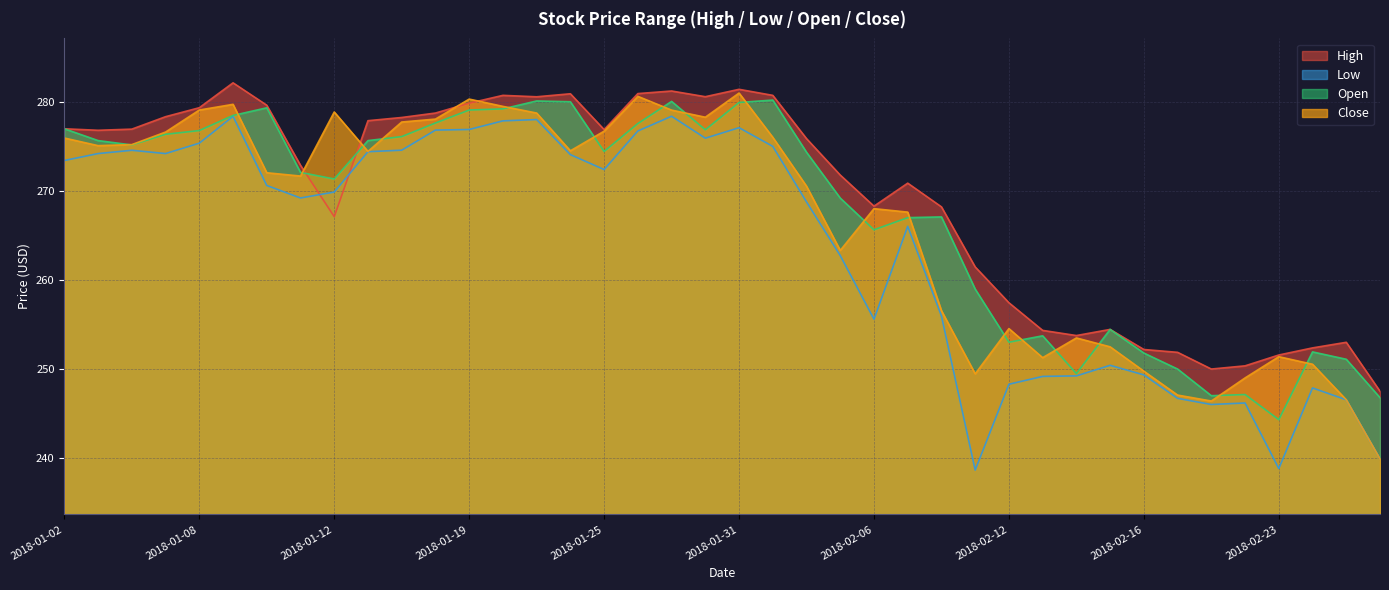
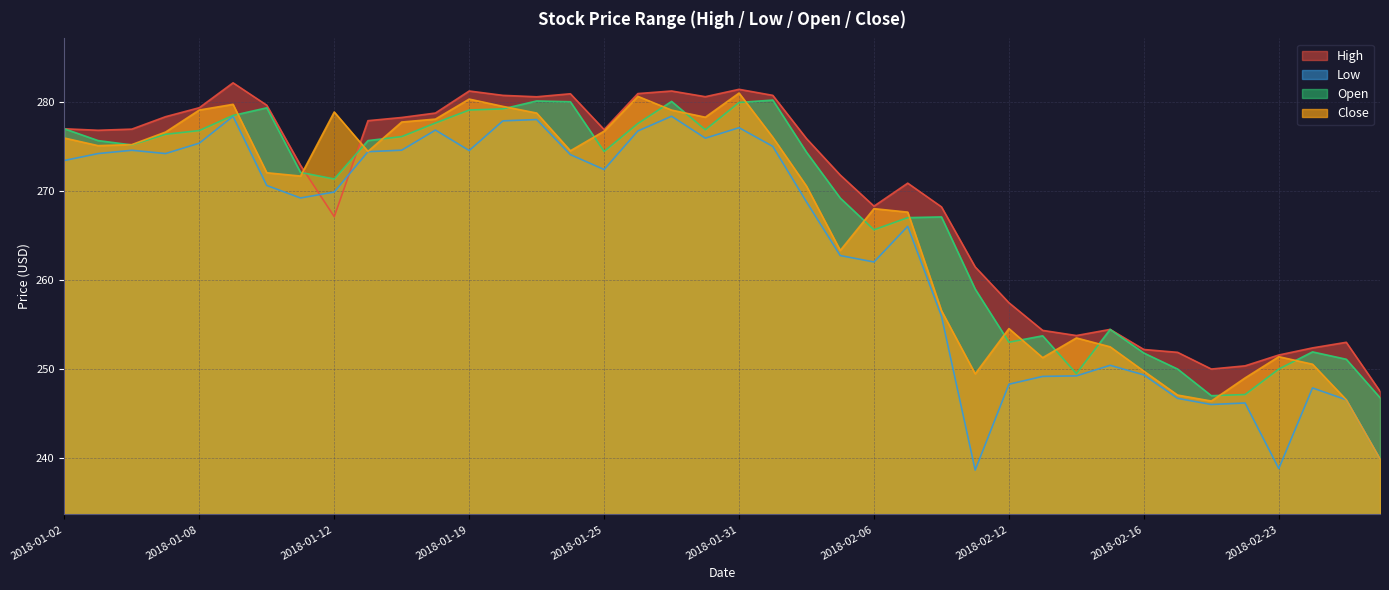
  {
    "High": {
      "2018-01-12": 267,
-     "2018-01-19": 280,
+     "2018-01-19": 281,
      "2018-01-31": 281,
      "2018-02-12": 257,
      "2018-02-16": 252
    },
    "Low": {
      "2018-01-02": 273,
      "2018-01-08": 275,
      "2018-01-12": 270,
-     "2018-01-19": 277,
+     "2018-01-19": 275,
      "2018-01-25": 272,
      "2018-01-31": 277,
-     "2018-02-06": 256,
+     "2018-02-06": 262,
      "2018-02-12": 248,
      "2018-02-16": 249,
      "2018-02-23": 239
    },
    "Open": {
      "2018-01-08": 277,
      "2018-01-12": 271,
      "2018-01-19": 279,
      "2018-01-25": 274,
      "2018-01-31": 280,
      "2018-02-06": 266,
      "2018-02-12": 253,
      "2018-02-16": 252,
-     "2018-02-23": 244
+     "2018-02-23": 250
    },
    "Close": {
      "2018-01-02": 276,
      "2018-01-12": 279,
      "2018-01-19": 280,
      "2018-01-31": 281,
      "2018-02-12": 255,
      "2018-02-16": 250
    }
  }
